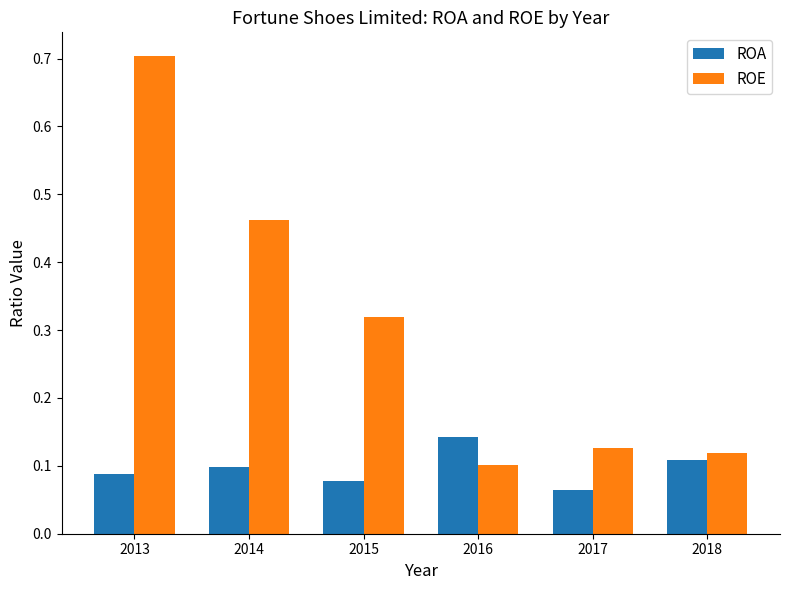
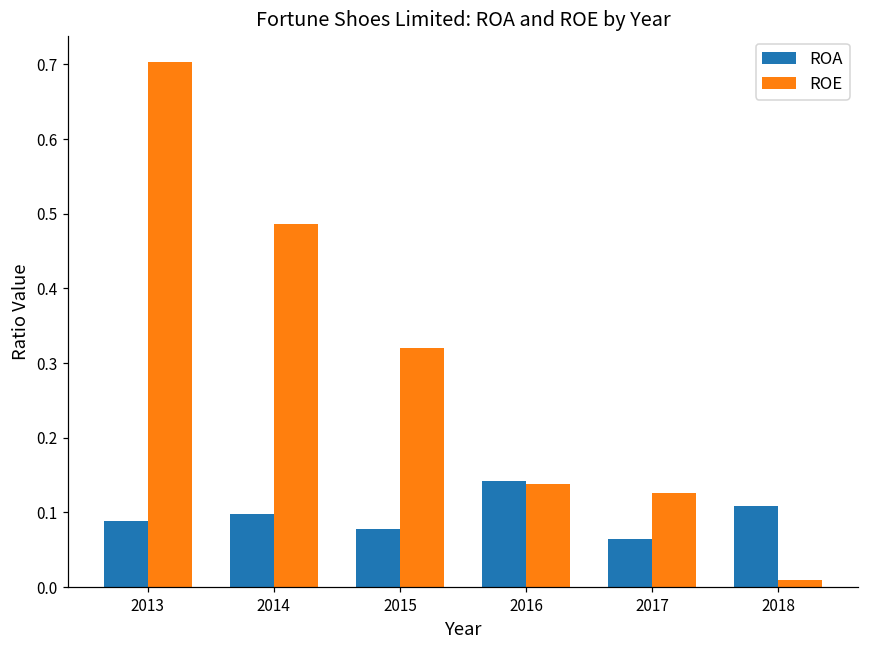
  {
    "ROA": {
      "2013": 0.09,
      "2014": 0.10,
      "2015": 0.08,
      "2016": 0.14,
      "2017": 0.06,
      "2018": 0.11
    },
    "ROE": {
      "2013": 0.70,
-     "2014": 0.46,
+     "2014": 0.49,
      "2015": 0.32,
-     "2016": 0.10,
+     "2016": 0.14,
      "2017": 0.13,
-     "2018": 0.12
+     "2018": 0.01
    }
  }
